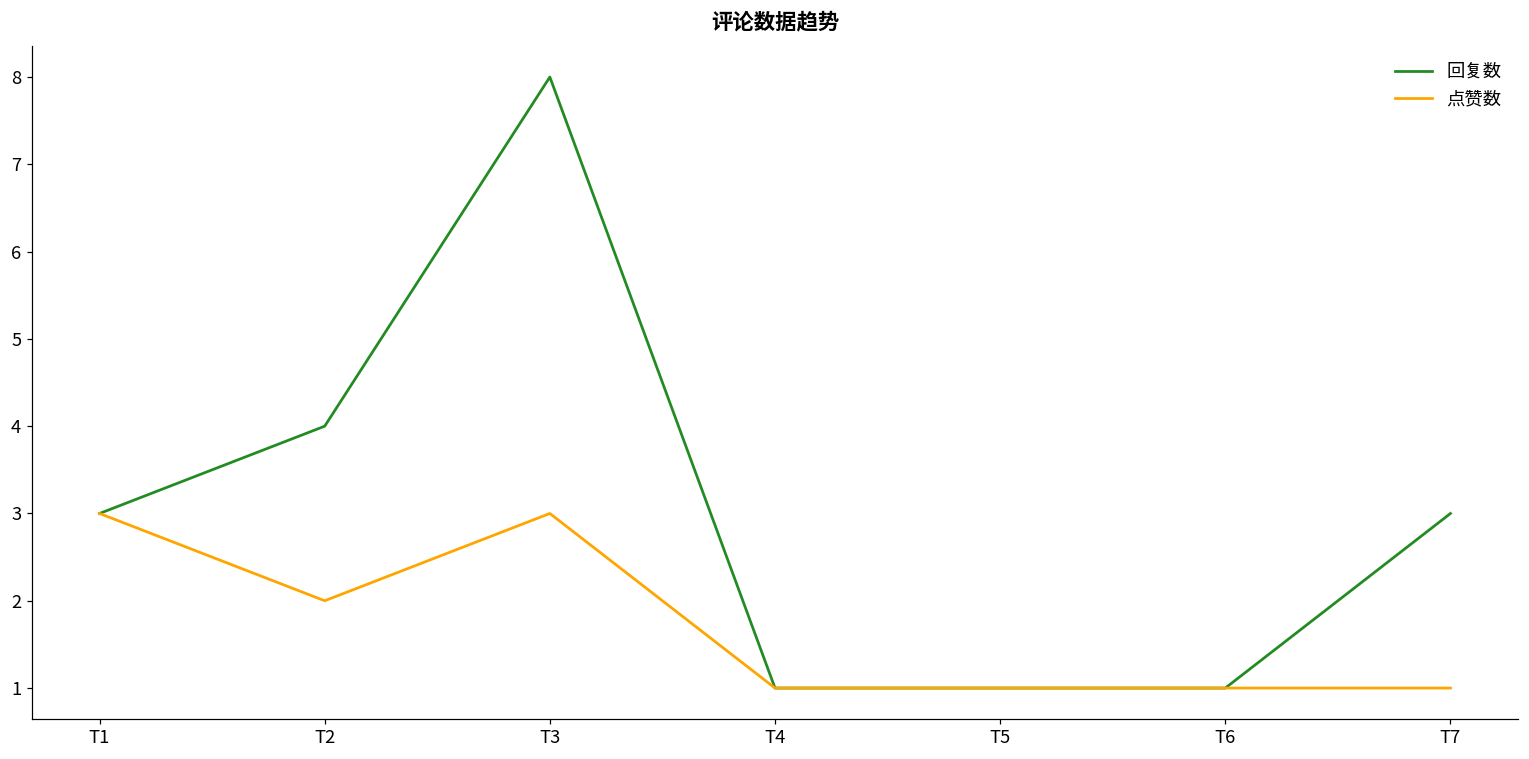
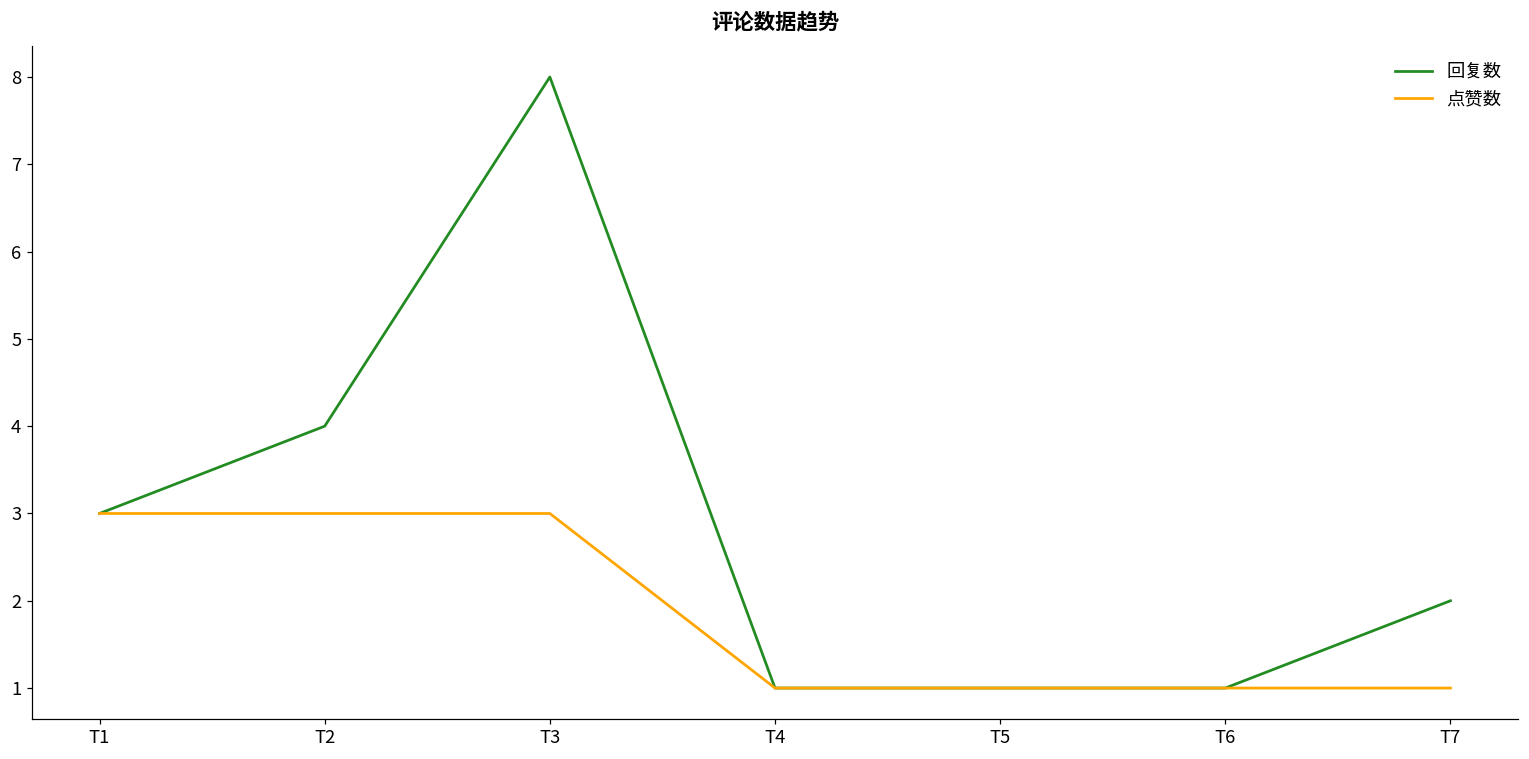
  {
    "回复数": {
      "T2": 4,
      "T3": 8,
-     "T7": 3
+     "T7": 2
    },
    "点赞数": {
-     "T2": 2,
+     "T2": 3,
      "T3": 3,
      "T7": 1
    }
  }
